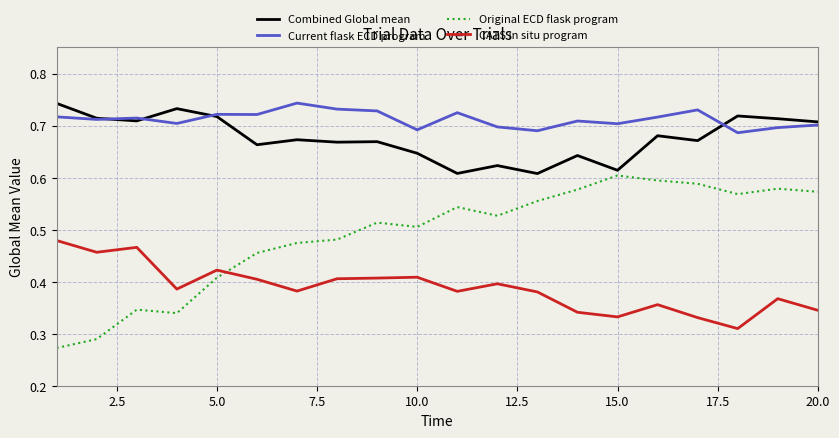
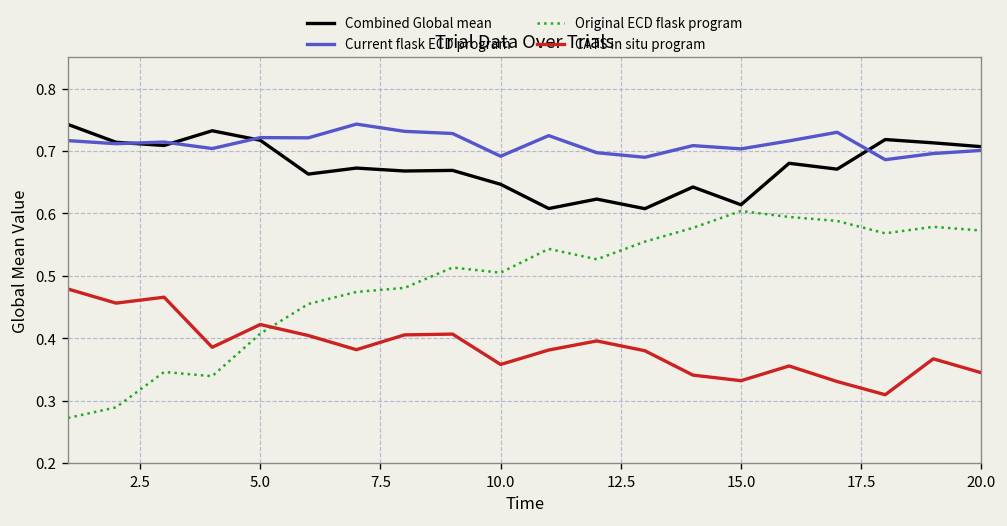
  {
    "Combined Global mean": {
      "10.0": 0.65,
      "15.0": 0.61,
      "20.0": 0.71
    },
    "Current flask ECD program": {
      "10.0": 0.69,
      "15.0": 0.70,
      "20.0": 0.70
    },
    "Original ECD flask program": {
      "5.0": 0.41,
      "10.0": 0.51,
      "15.0": 0.60,
      "20.0": 0.57
    },
    "CATS in situ program": {
      "5.0": 0.42,
-     "10.0": 0.41,
+     "10.0": 0.36,
      "15.0": 0.33,
      "20.0": 0.34
    }
  }
